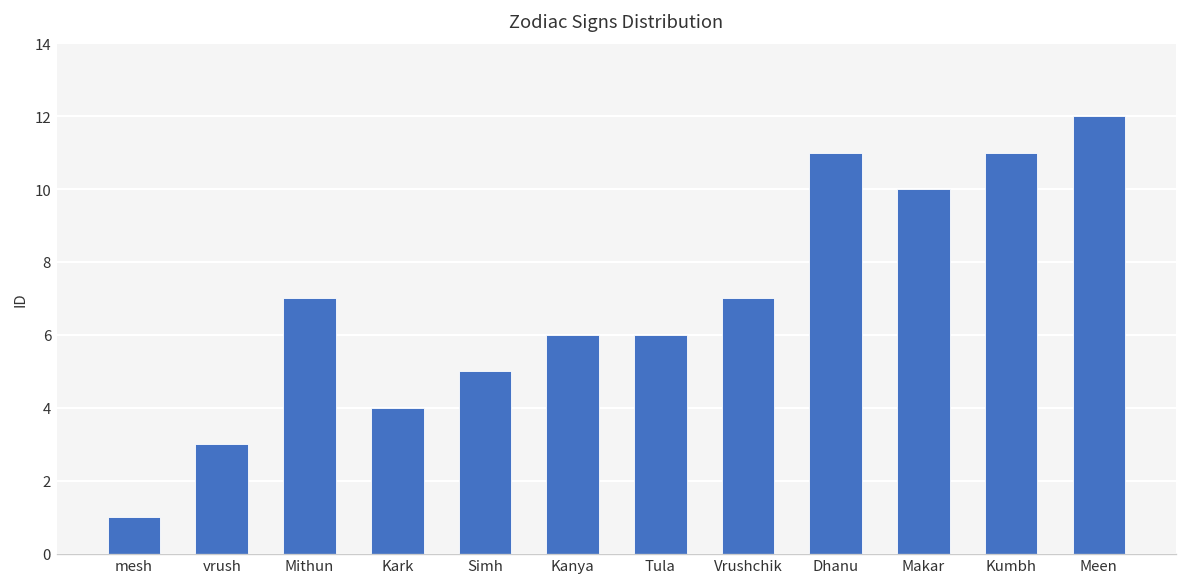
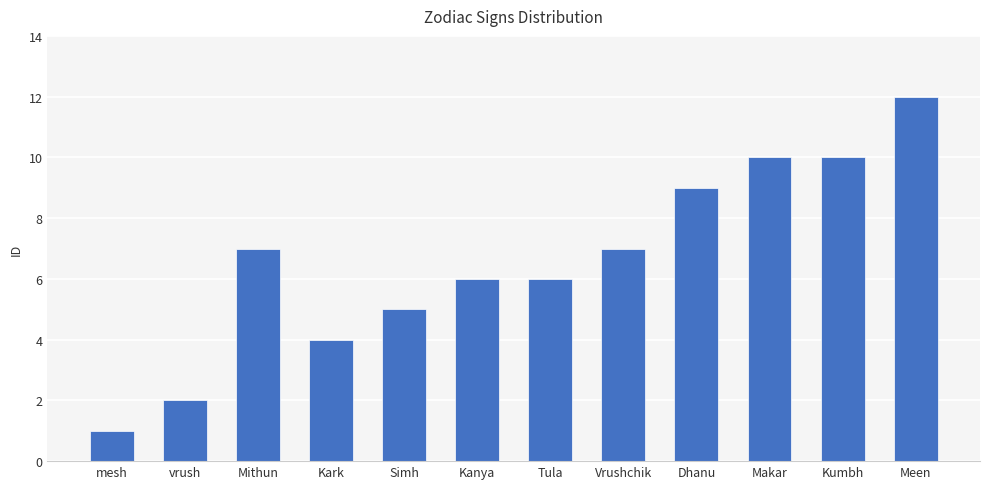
  {
    "mesh": 1,
-   "vrush": 3,
+   "vrush": 2,
    "Mithun": 7,
    "Kark": 4,
    "Simh": 5,
    "Kanya": 6,
    "Tula": 6,
    "Vrushchik": 7,
-   "Dhanu": 11,
+   "Dhanu": 9,
    "Makar": 10,
-   "Kumbh": 11,
+   "Kumbh": 10,
    "Meen": 12
  }
